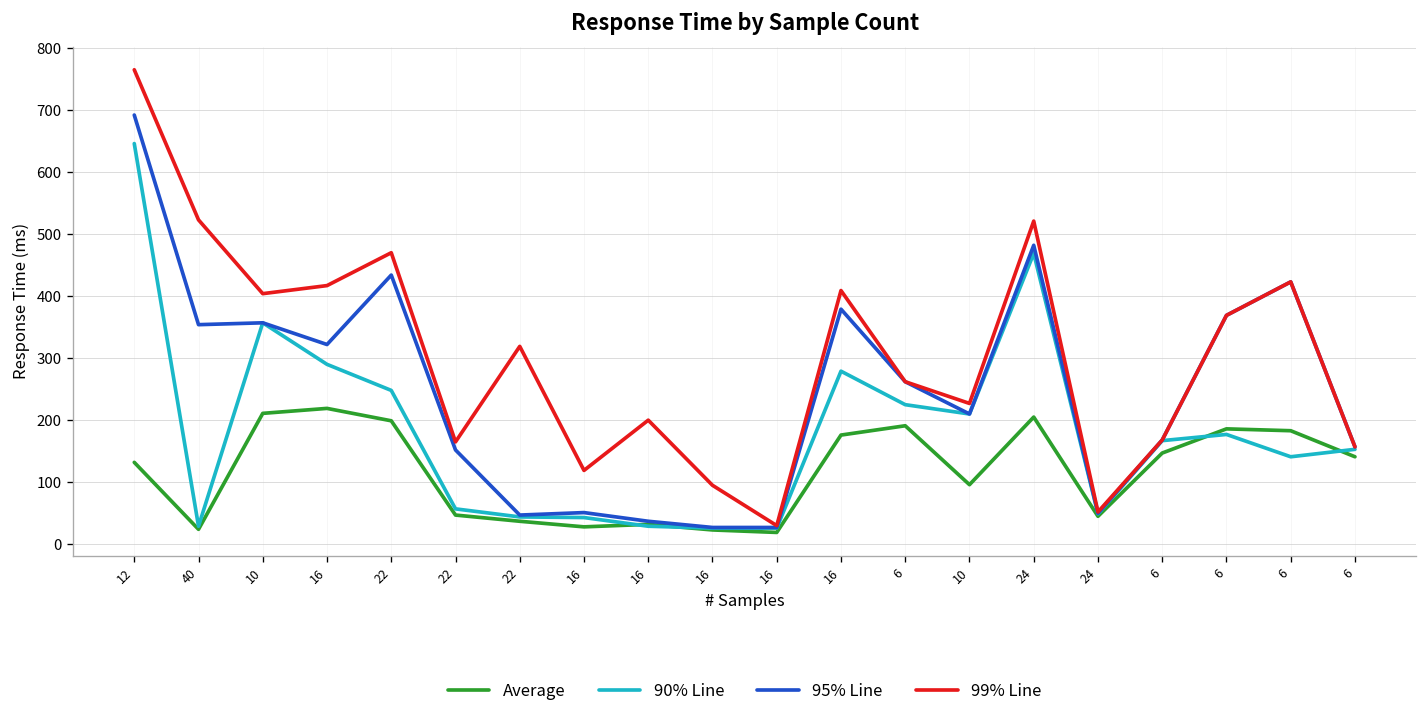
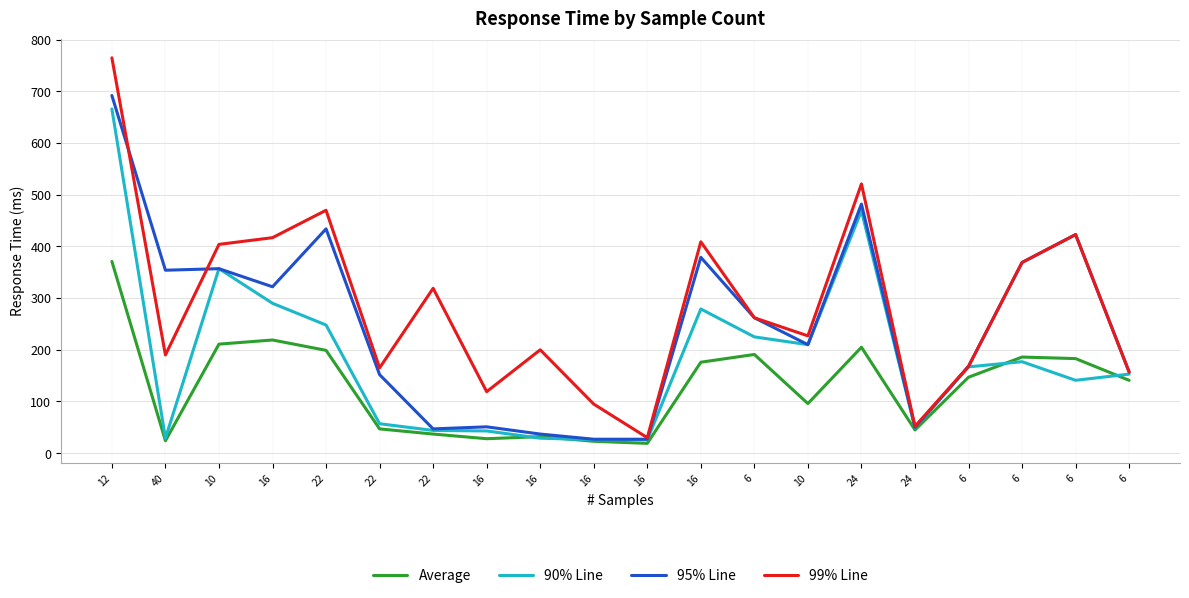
  {
    "Average": {
-     "12": 130
+     "12": 370
    },
    "90% Line": {
-     "12": 650
+     "12": 670
    },
    "95% Line": {
      "12": 690,
      "40": 350
    },
    "99% Line": {
      "12": 770,
-     "40": 520
+     "40": 190
    }
  }
